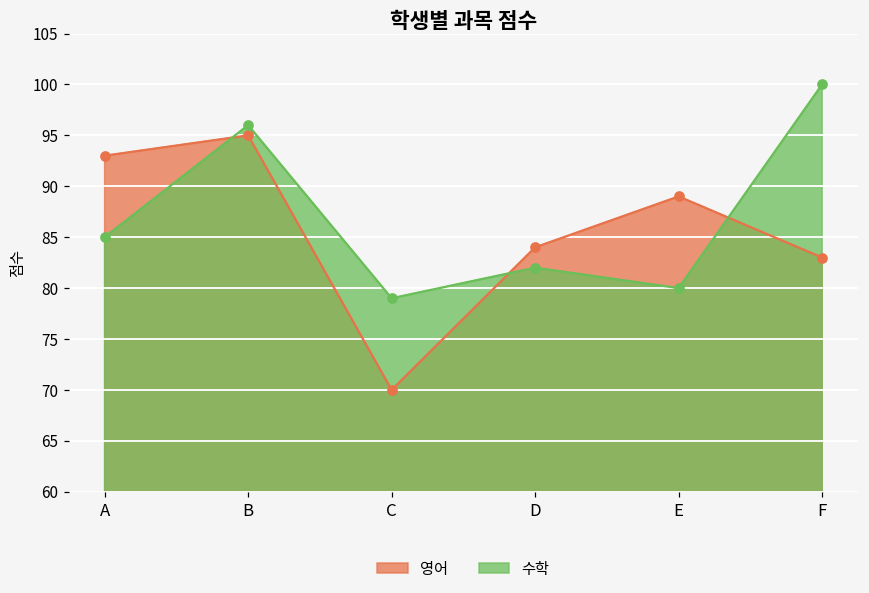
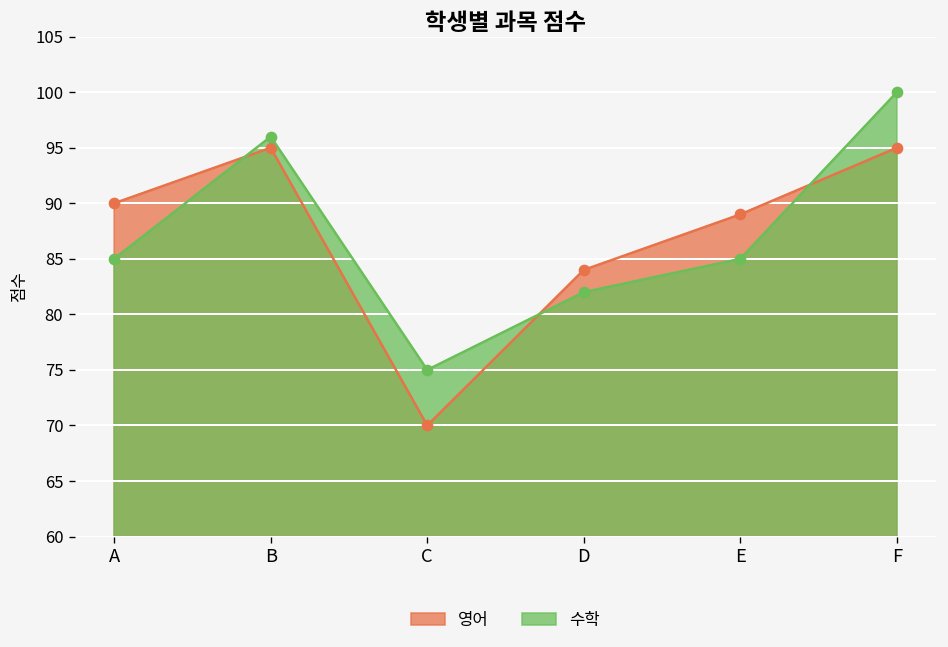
  {
    "영어": {
-     "A": 93,
+     "A": 90,
      "B": 95,
      "C": 70,
      "D": 84,
      "E": 89,
-     "F": 83
+     "F": 95
    },
    "수학": {
      "A": 85,
      "B": 96,
-     "C": 79,
+     "C": 75,
      "D": 82,
-     "E": 80,
+     "E": 85,
      "F": 100
    }
  }
